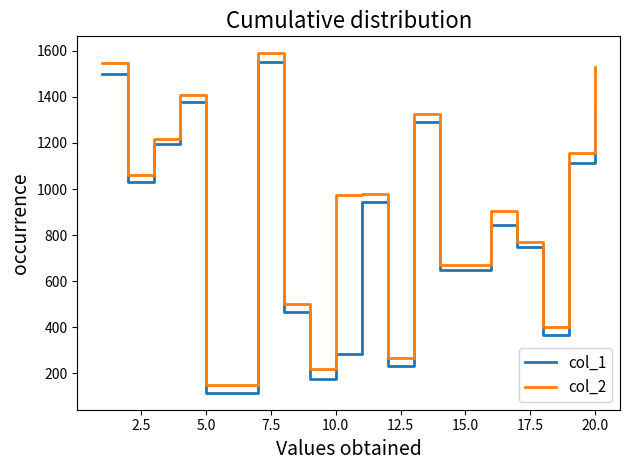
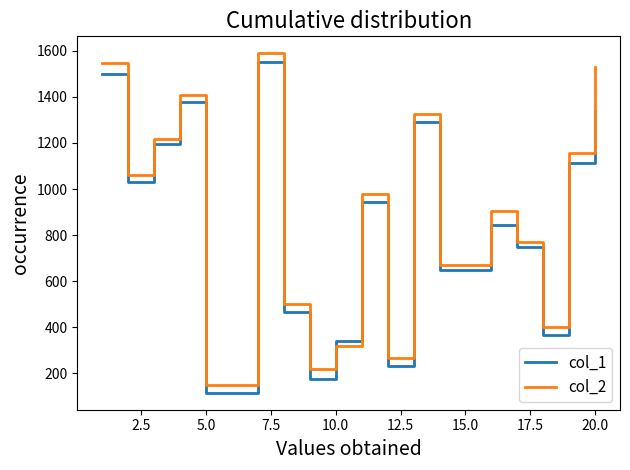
  {
    "col_1": {
      "5.0": 120,
-     "10.0": 290,
+     "10.0": 340,
      "20.0": 1340
    },
    "col_2": {
      "5.0": 150,
-     "10.0": 980,
+     "10.0": 320,
      "20.0": 1530
    }
  }
